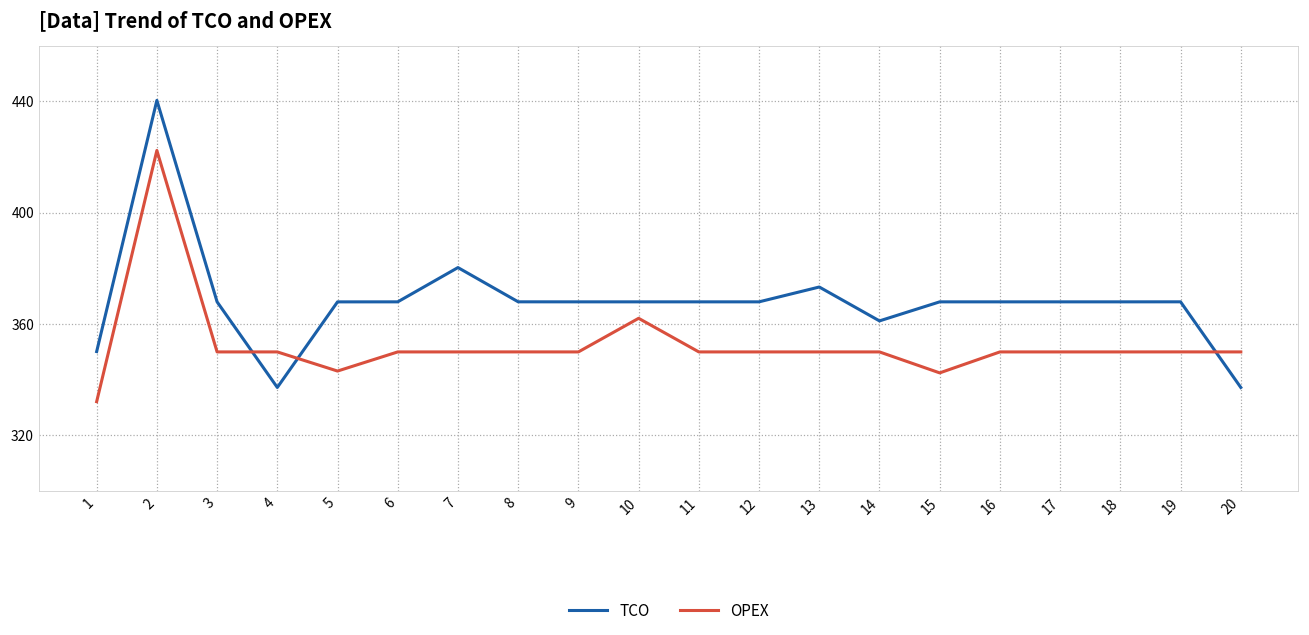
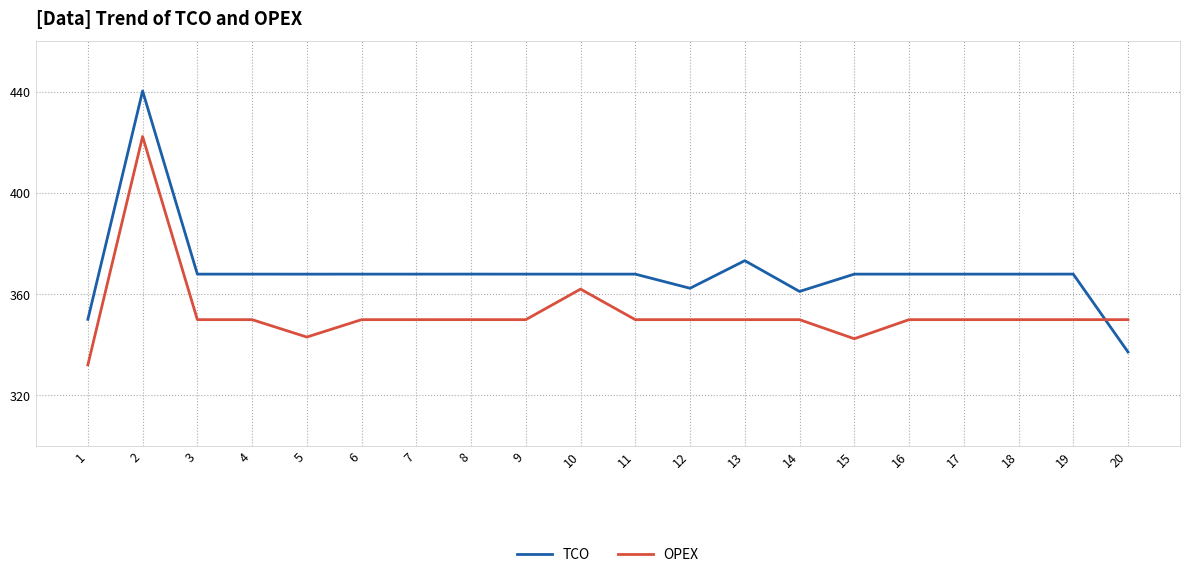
  {
    "TCO": {
      "1": 350,
      "2": 440,
      "3": 368,
-     "4": 337,
+     "4": 368,
      "5": 368,
      "6": 368,
-     "7": 380,
+     "7": 368,
      "8": 368,
      "9": 368,
      "10": 368,
      "11": 368,
-     "12": 368,
+     "12": 362,
      "13": 373,
      "14": 361,
      "15": 368,
      "16": 368,
      "17": 368,
      "18": 368,
      "19": 368,
      "20": 337
    },
    "OPEX": {
      "1": 332,
      "2": 422,
      "3": 350,
      "4": 350,
      "5": 343,
      "6": 350,
      "7": 350,
      "8": 350,
      "9": 350,
      "10": 362,
      "11": 350,
      "12": 350,
      "13": 350,
      "14": 350,
      "15": 342,
      "16": 350,
      "17": 350,
      "18": 350,
      "19": 350,
      "20": 350
    }
  }
